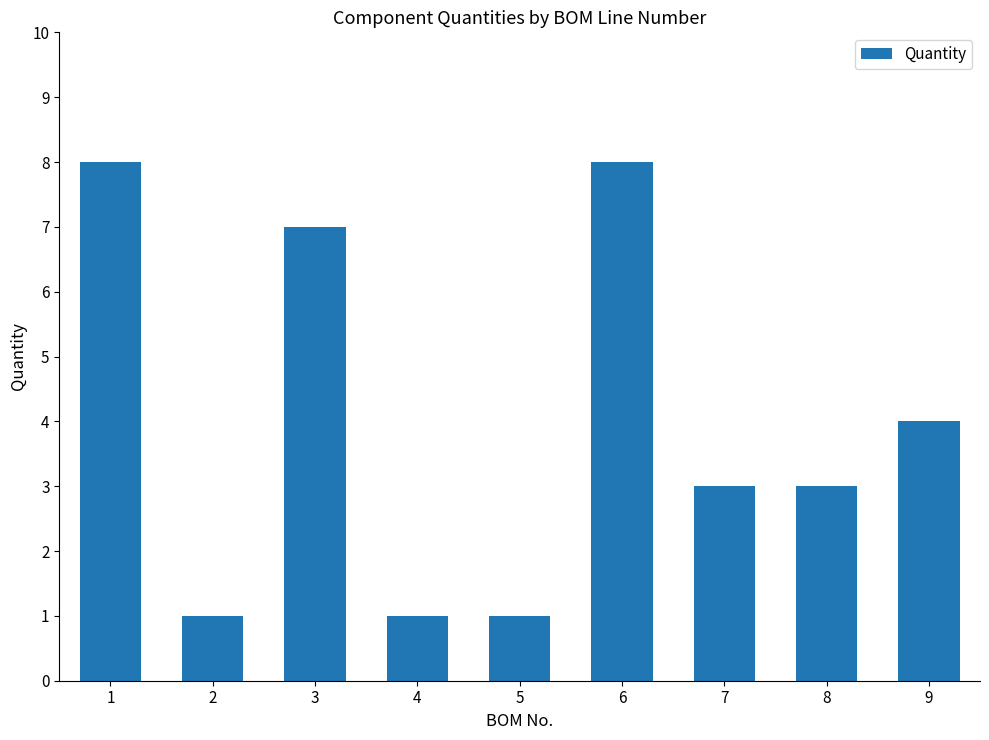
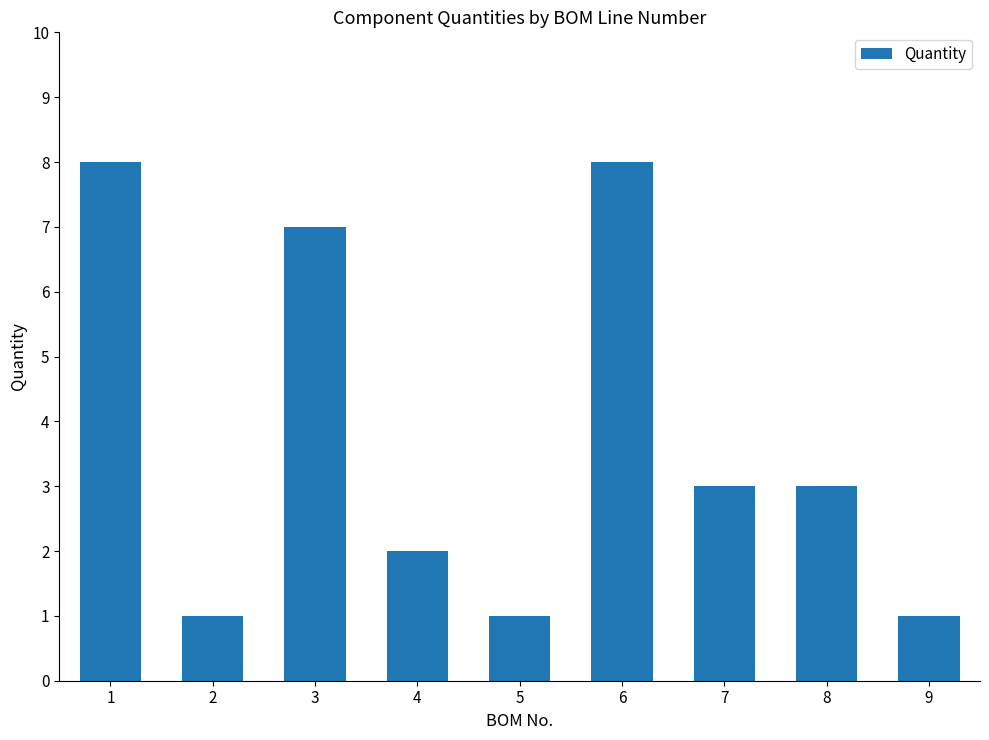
  {
    "1": 8,
    "2": 1,
    "3": 7,
-   "4": 1,
+   "4": 2,
    "5": 1,
    "6": 8,
    "7": 3,
    "8": 3,
-   "9": 4
+   "9": 1
  }
